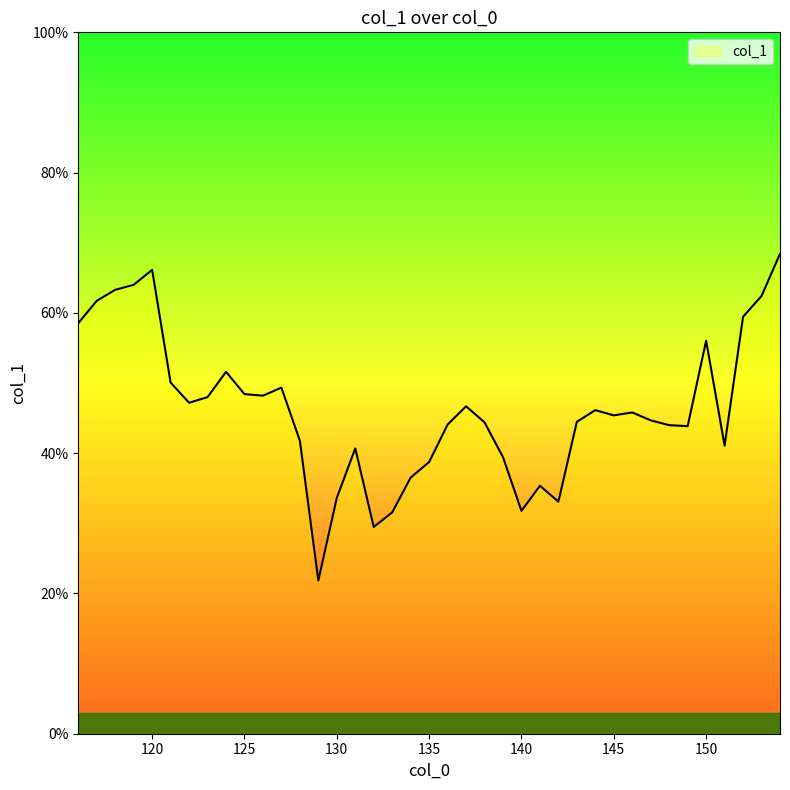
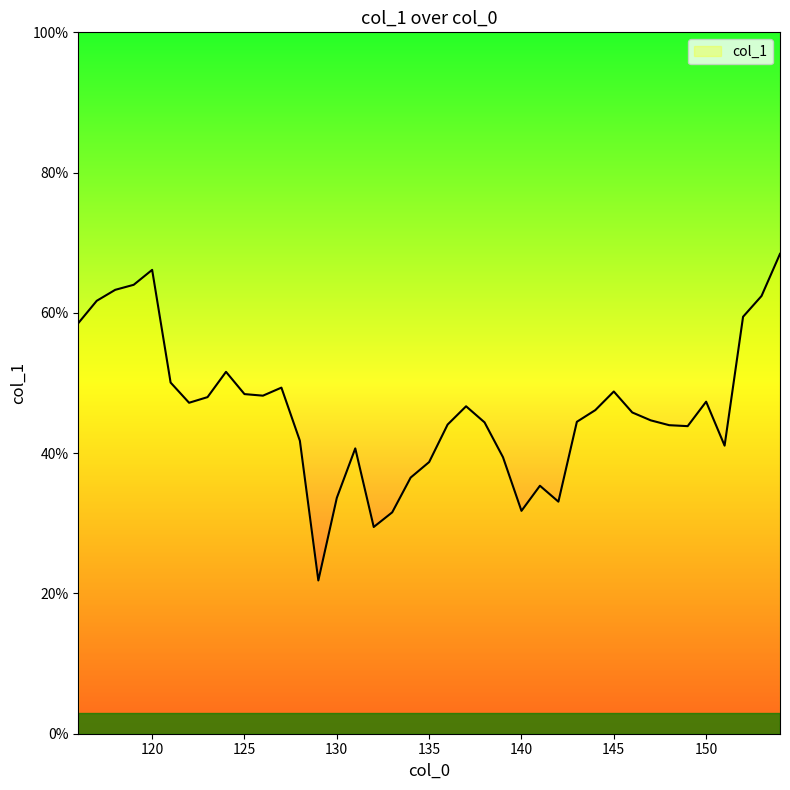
  {
    "120": "66%",
    "125": "48%",
    "130": "34%",
    "135": "39%",
    "140": "32%",
-   "145": "45%",
-   "150": "56%"
+   "145": "49%",
+   "150": "47%"
  }
